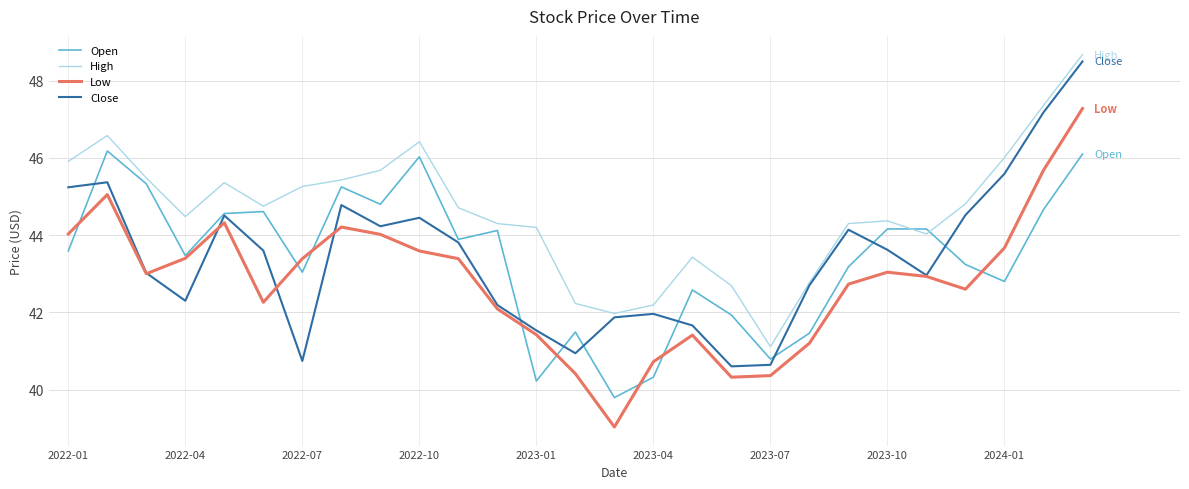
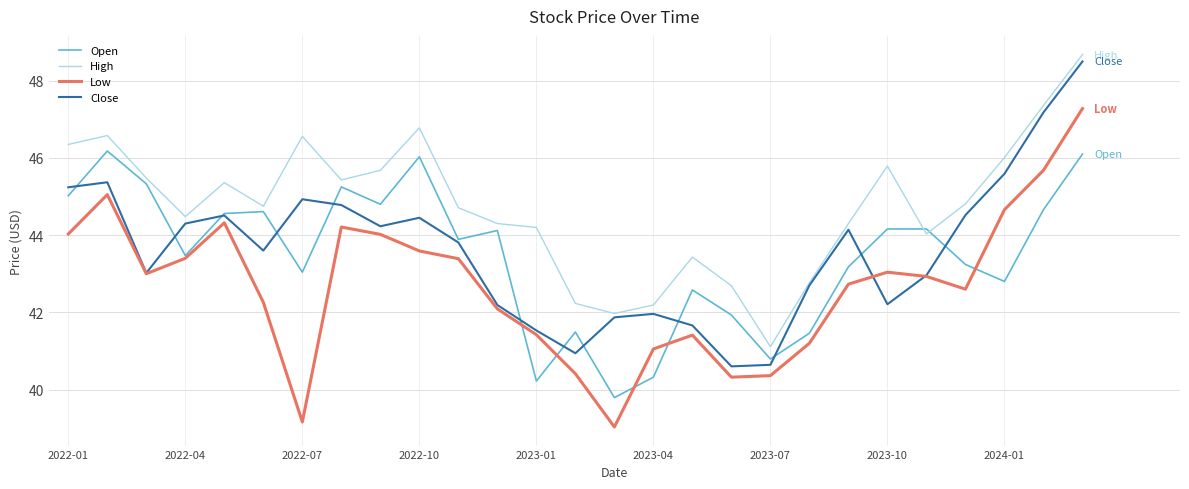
  {
    "Open": {
-     "2022-01": 43.6,
+     "2022-01": 45.0,
      "2022-04": 43.5,
      "2022-07": 43.0,
      "2022-10": 46.0,
      "2023-01": 40.2,
      "2023-04": 40.3,
      "2023-07": 40.8,
      "2023-10": 44.2,
      "2024-01": 42.8
    },
    "High": {
-     "2022-01": 45.9,
+     "2022-01": 46.4,
      "2022-04": 44.5,
-     "2022-07": 45.3,
-     "2022-10": 46.4,
+     "2022-07": 46.6,
+     "2022-10": 46.8,
      "2023-01": 44.2,
      "2023-04": 42.2,
      "2023-07": 41.1,
-     "2023-10": 44.4,
+     "2023-10": 45.8,
      "2024-01": 46.0
    },
    "Low": {
      "2022-01": 44.0,
      "2022-04": 43.4,
-     "2022-07": 43.4,
+     "2022-07": 39.2,
      "2022-10": 43.6,
      "2023-01": 41.4,
-     "2023-04": 40.7,
+     "2023-04": 41.1,
      "2023-07": 40.4,
      "2023-10": 43.0,
-     "2024-01": 43.7
+     "2024-01": 44.7
    },
    "Close": {
      "2022-01": 45.2,
-     "2022-04": 42.3,
-     "2022-07": 40.7,
+     "2022-04": 44.3,
+     "2022-07": 44.9,
      "2022-10": 44.5,
      "2023-01": 41.5,
      "2023-04": 42.0,
      "2023-07": 40.6,
-     "2023-10": 43.6,
+     "2023-10": 42.2,
      "2024-01": 45.6
    }
  }
